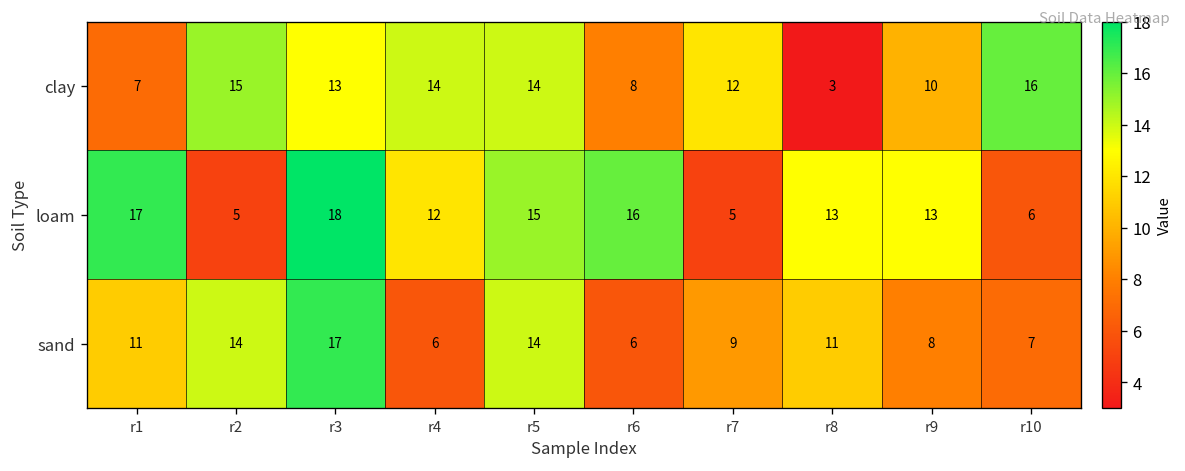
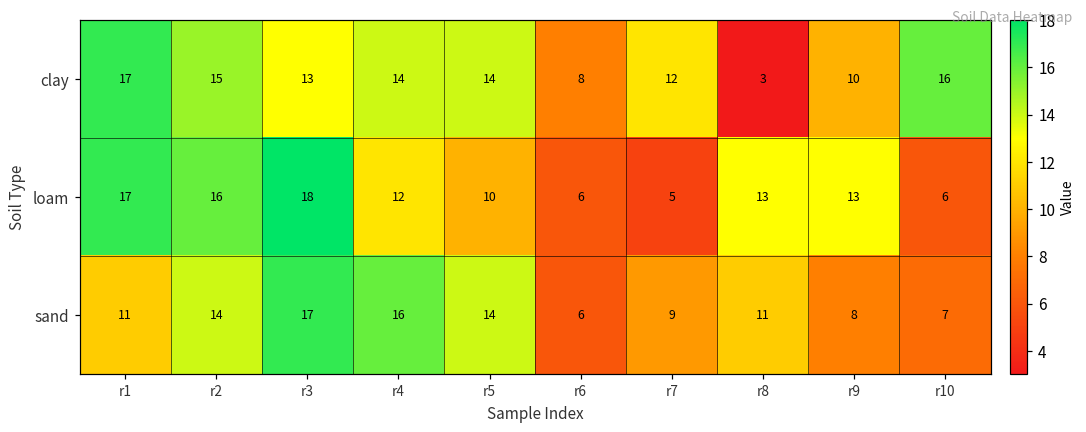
  {
    "clay": {
-     "r1": 7,
+     "r1": 17,
      "r2": 15,
      "r3": 13,
      "r4": 14,
      "r5": 14,
      "r6": 8,
      "r7": 12,
      "r8": 3,
      "r9": 10,
      "r10": 16
    },
    "loam": {
      "r1": 17,
-     "r2": 5,
+     "r2": 16,
      "r3": 18,
      "r4": 12,
-     "r5": 15,
-     "r6": 16,
+     "r5": 10,
+     "r6": 6,
      "r7": 5,
      "r8": 13,
      "r9": 13,
      "r10": 6
    },
    "sand": {
      "r1": 11,
      "r2": 14,
      "r3": 17,
-     "r4": 6,
+     "r4": 16,
      "r5": 14,
      "r6": 6,
      "r7": 9,
      "r8": 11,
      "r9": 8,
      "r10": 7
    }
  }
